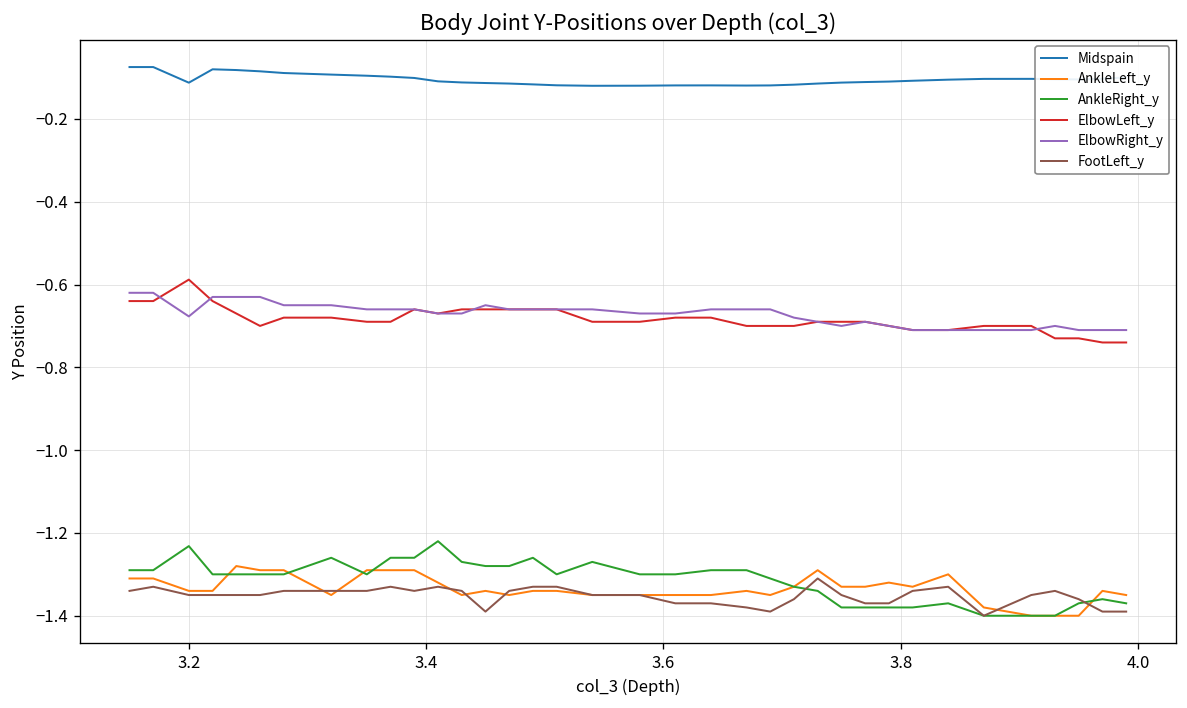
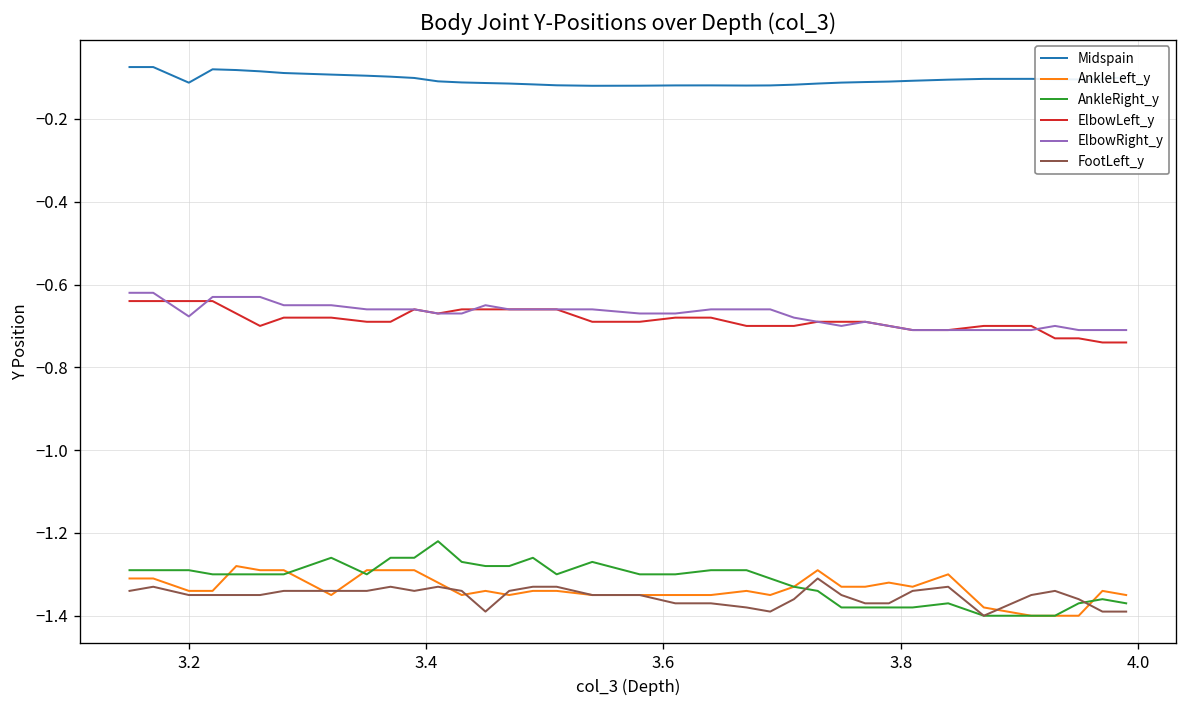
  {
    "Midspain": {
      "3.2": -0.11
    },
    "AnkleLeft_y": {
      "3.2": -1.34
    },
    "AnkleRight_y": {
-     "3.2": -1.23
+     "3.2": -1.29
    },
    "ElbowLeft_y": {
-     "3.2": -0.59
+     "3.2": -0.64
    },
    "ElbowRight_y": {
      "3.2": -0.68
    },
    "FootLeft_y": {
      "3.2": -1.35
    }
  }
